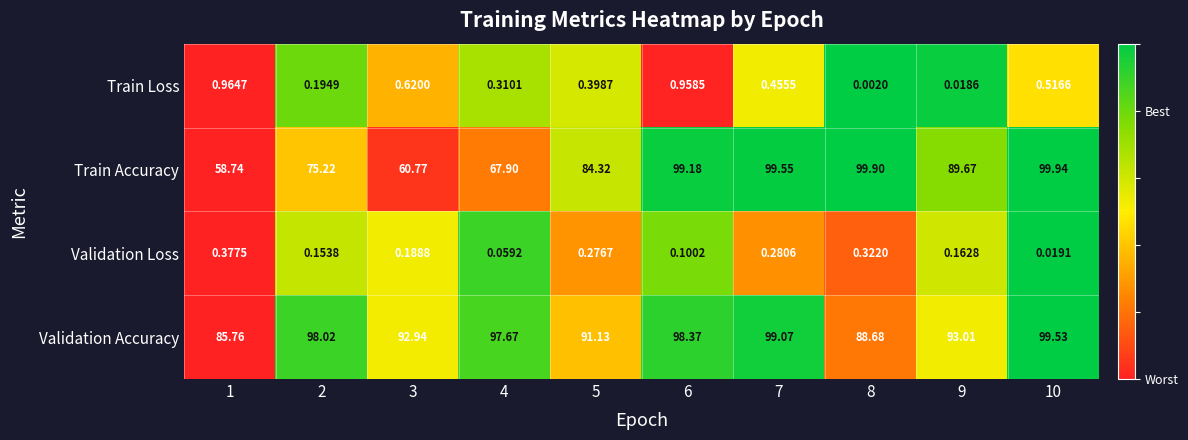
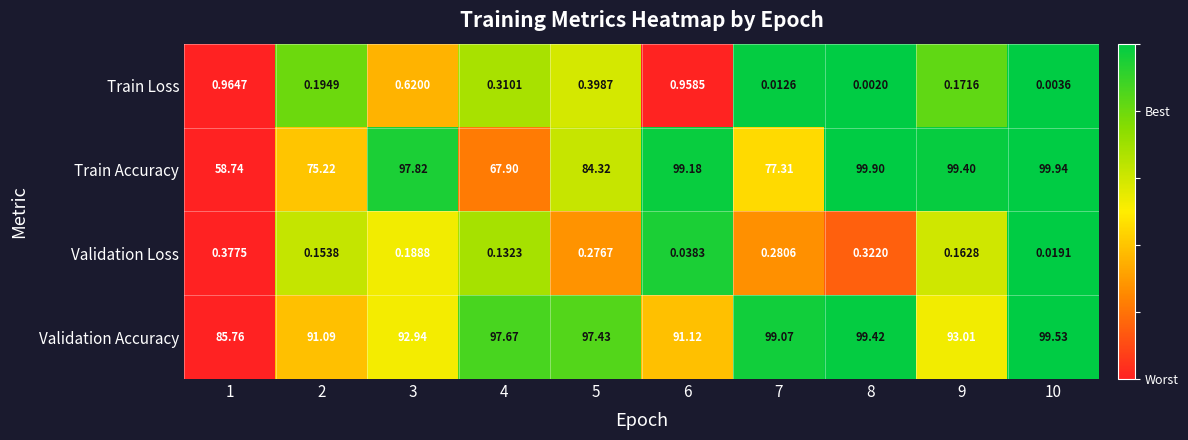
  {
    "Train Loss": {
      "1": 0.9647,
      "2": 0.1949,
      "3": 0.6200,
      "4": 0.3101,
      "5": 0.3987,
      "6": 0.9585,
-     "7": 0.4555,
+     "7": 0.0126,
      "8": 0.0020,
-     "9": 0.0186,
-     "10": 0.5166
+     "9": 0.1716,
+     "10": 0.0036
    },
    "Train Accuracy": {
      "1": 58.74,
      "2": 75.22,
-     "3": 60.77,
+     "3": 97.82,
      "4": 67.90,
      "5": 84.32,
      "6": 99.18,
-     "7": 99.55,
+     "7": 77.31,
      "8": 99.90,
-     "9": 89.67,
+     "9": 99.40,
      "10": 99.94
    },
    "Validation Loss": {
      "1": 0.3775,
      "2": 0.1538,
      "3": 0.1888,
-     "4": 0.0592,
+     "4": 0.1323,
      "5": 0.2767,
-     "6": 0.1002,
+     "6": 0.0383,
      "7": 0.2806,
      "8": 0.3220,
      "9": 0.1628,
      "10": 0.0191
    },
    "Validation Accuracy": {
      "1": 85.76,
-     "2": 98.02,
+     "2": 91.09,
      "3": 92.94,
      "4": 97.67,
-     "5": 91.13,
-     "6": 98.37,
+     "5": 97.43,
+     "6": 91.12,
      "7": 99.07,
-     "8": 88.68,
+     "8": 99.42,
      "9": 93.01,
      "10": 99.53
    }
  }
